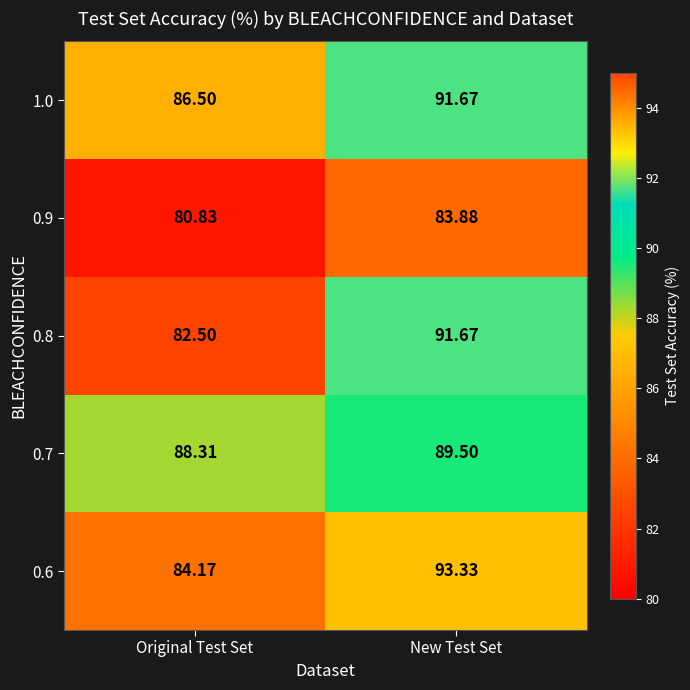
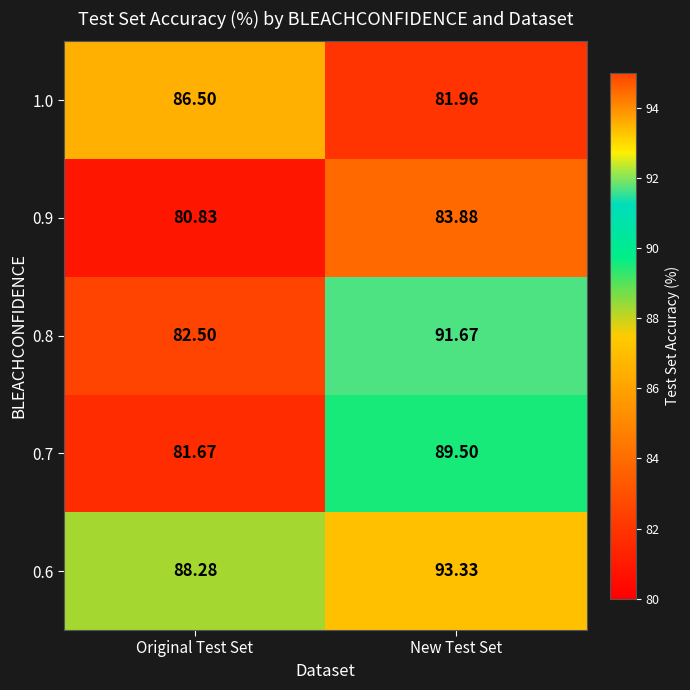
  {
    "1.0": {
      "Original Test Set": 86.50,
-     "New Test Set": 91.67
+     "New Test Set": 81.96
    },
    "0.9": {
      "Original Test Set": 80.83,
      "New Test Set": 83.88
    },
    "0.8": {
      "Original Test Set": 82.50,
      "New Test Set": 91.67
    },
    "0.7": {
-     "Original Test Set": 88.31,
+     "Original Test Set": 81.67,
      "New Test Set": 89.50
    },
    "0.6": {
-     "Original Test Set": 84.17,
+     "Original Test Set": 88.28,
      "New Test Set": 93.33
    }
  }
